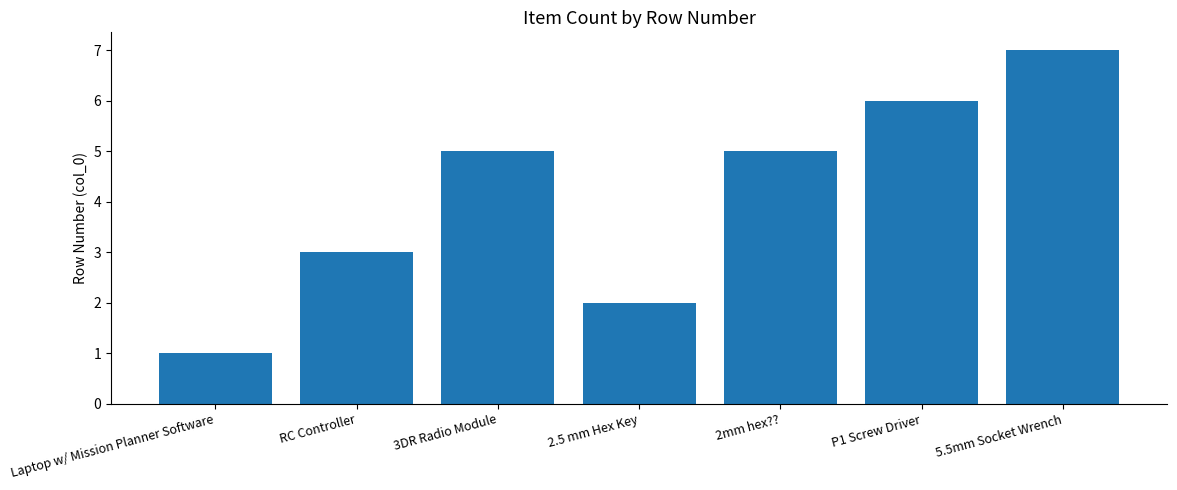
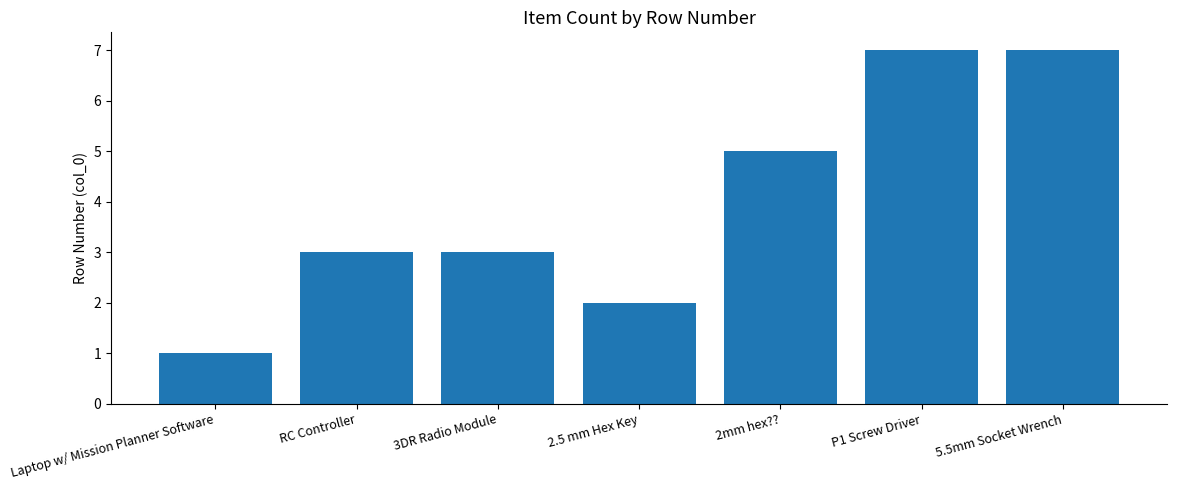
  {
    "Laptop w/ Mission Planner Software": 1,
    "RC Controller": 3,
-   "3DR Radio Module": 5,
+   "3DR Radio Module": 3,
    "2.5 mm Hex Key": 2,
    "2mm hex??": 5,
-   "P1 Screw Driver": 6,
+   "P1 Screw Driver": 7,
    "5.5mm Socket Wrench": 7
  }
